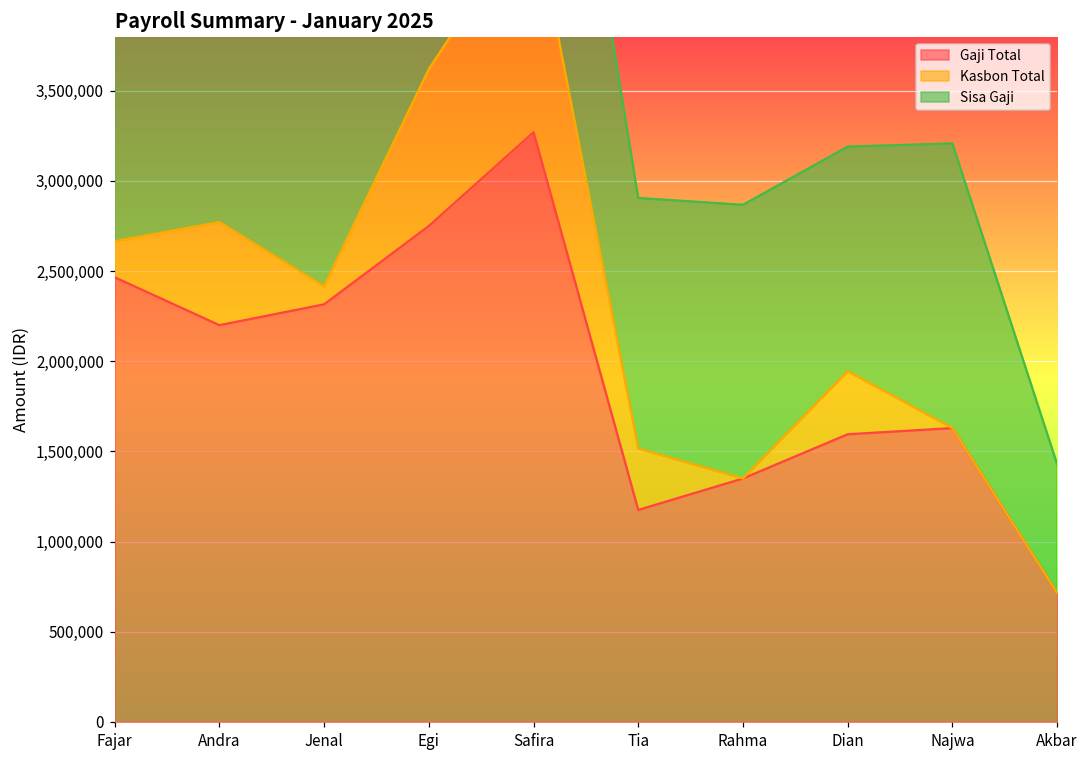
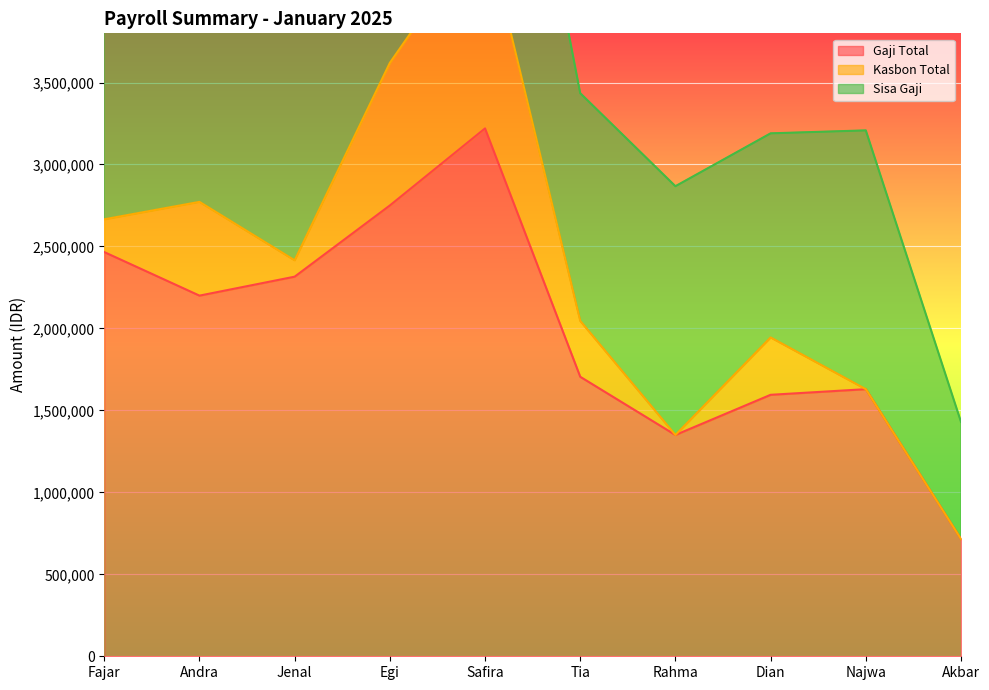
  {
    "Gaji Total": {
      "Fajar": "2,470,000",
      "Andra": "2,200,000",
      "Jenal": "2,320,000",
      "Egi": "2,750,000",
-     "Safira": "3,270,000",
-     "Tia": "1,180,000",
+     "Safira": "3,220,000",
+     "Tia": "1,710,000",
      "Dian": "1,600,000"
    },
    "Kasbon Total": {
      "Fajar": "200,000",
      "Andra": "570,000",
      "Jenal": "100,000",
      "Egi": "870,000",
      "Tia": "340,000",
      "Dian": "350,000"
    },
    "Sisa Gaji": {
      "Tia": "1,390,000",
      "Rahma": "1,520,000",
      "Dian": "1,250,000",
      "Najwa": "1,580,000",
      "Akbar": "720,000"
    }
  }
